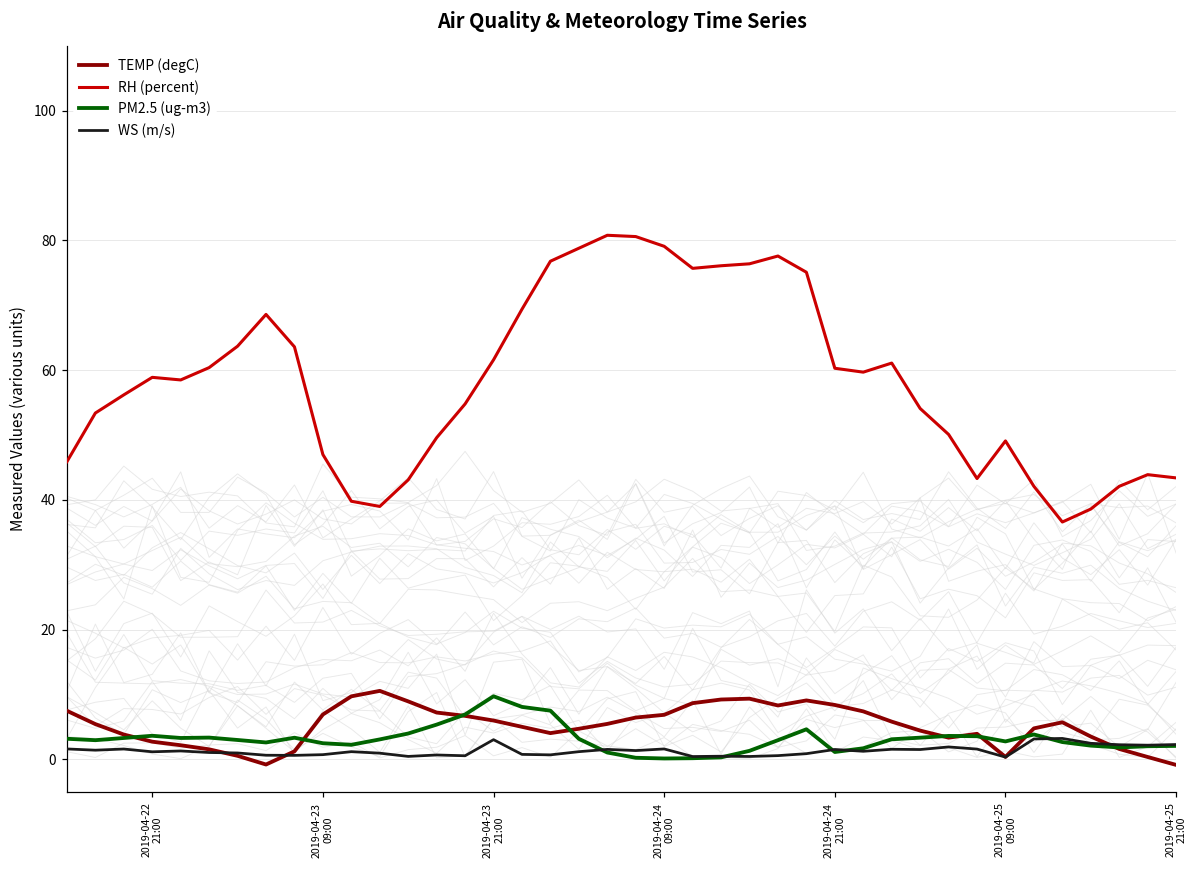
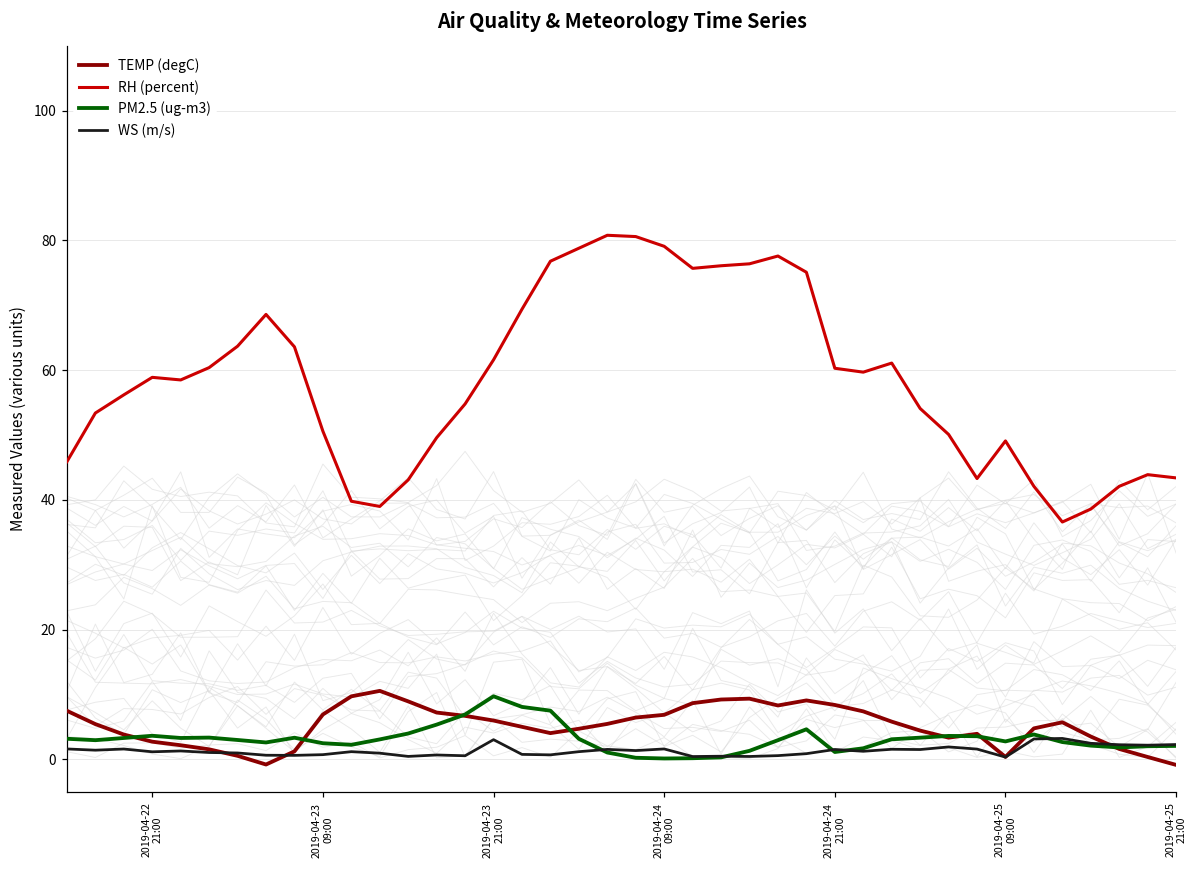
  {
    "TEMP (degC)": {
      "2019-04-23 09:00": 7,
      "2019-04-25 21:00": -1
    },
    "RH (percent)": {
      "2019-04-22 21:00": 59,
-     "2019-04-23 09:00": 47,
+     "2019-04-23 09:00": 51,
      "2019-04-23 21:00": 62,
      "2019-04-24 09:00": 79,
      "2019-04-24 21:00": 60,
      "2019-04-25 09:00": 49,
      "2019-04-25 21:00": 43
    },
    "PM2.5 (ug-m3)": {
      "2019-04-23 09:00": 3,
      "2019-04-23 21:00": 10,
      "2019-04-24 09:00": 0,
      "2019-04-25 09:00": 3
    },
    "WS (m/s)": {
      "2019-04-23 09:00": 1,
      "2019-04-23 21:00": 3
    }
  }
